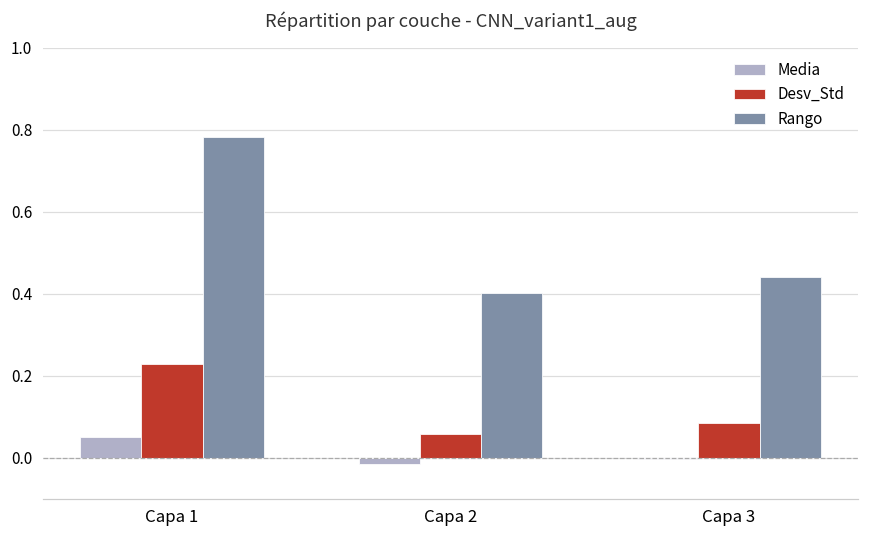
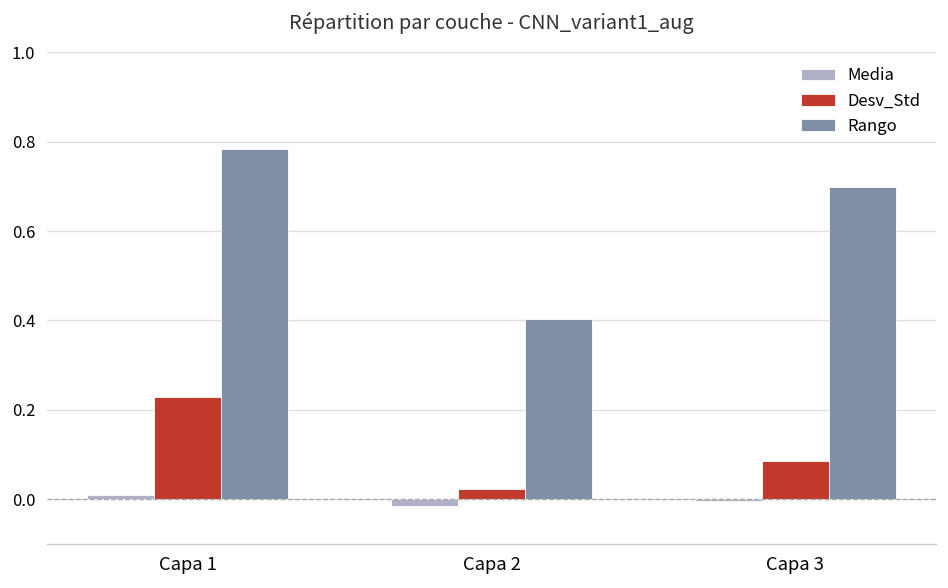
  {
    "Media": {
-     "Capa 1": 0.05,
+     "Capa 1": 0.01,
      "Capa 2": -0.02
    },
    "Desv_Std": {
      "Capa 1": 0.23,
-     "Capa 2": 0.06,
+     "Capa 2": 0.02,
      "Capa 3": 0.08
    },
    "Rango": {
      "Capa 1": 0.78,
      "Capa 2": 0.40,
-     "Capa 3": 0.44
+     "Capa 3": 0.70
    }
  }
